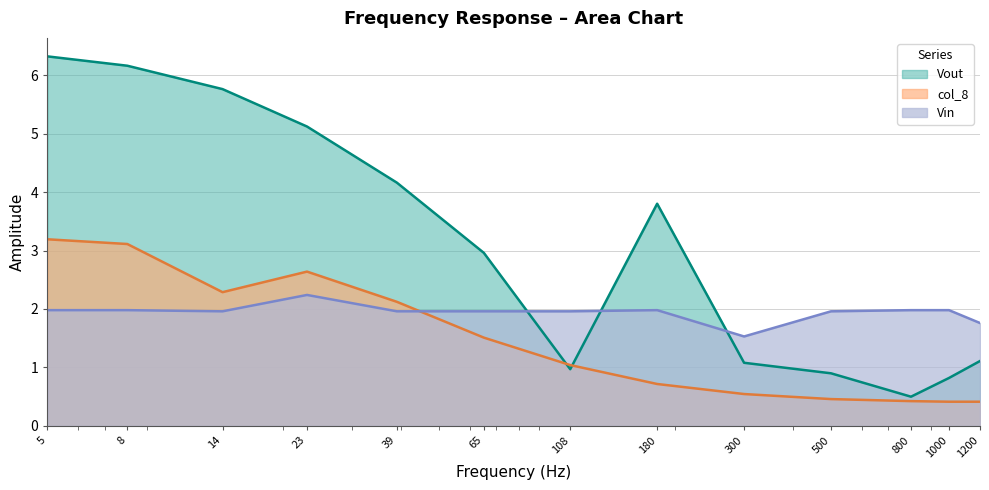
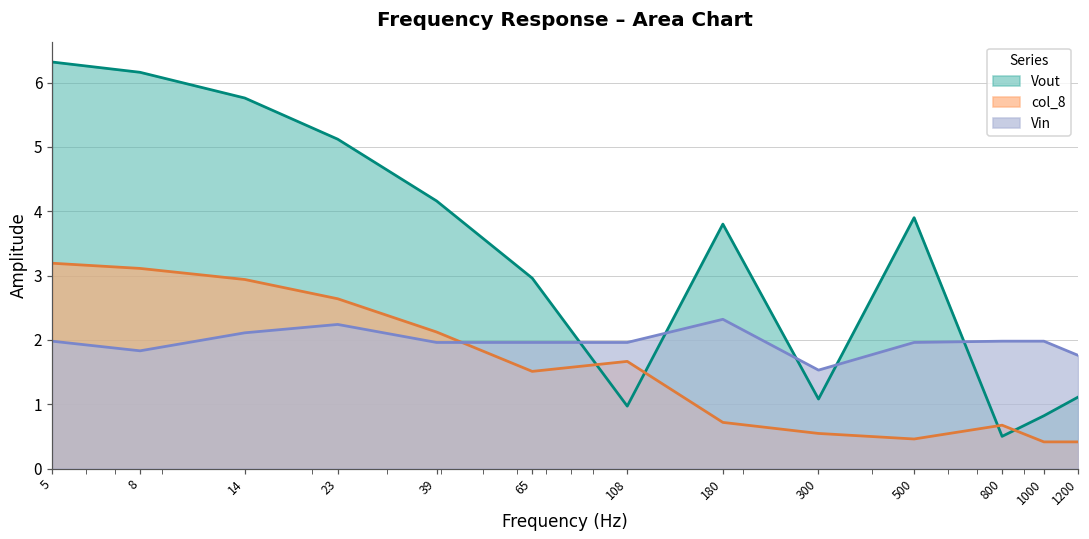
  {
    "Vout": {
      "5": 6.3,
      "8": 6.2,
      "14": 5.8,
      "23": 5.1,
      "39": 4.2,
      "65": 3.0,
      "108": 1.0,
      "180": 3.8,
      "300": 1.1,
-     "500": 0.9,
+     "500": 3.9,
      "800": 0.5,
      "1000": 0.8,
      "1200": 1.1
    },
    "col_8": {
      "5": 3.2,
      "8": 3.1,
-     "14": 2.3,
+     "14": 2.9,
      "23": 2.6,
      "39": 2.1,
      "65": 1.5,
-     "108": 1.0,
+     "108": 1.7,
      "180": 0.7,
      "300": 0.5,
      "500": 0.5,
-     "800": 0.4,
+     "800": 0.7,
      "1000": 0.4,
      "1200": 0.4
    },
    "Vin": {
      "5": 2.0,
-     "8": 2.0,
-     "14": 2.0,
+     "8": 1.8,
+     "14": 2.1,
      "23": 2.2,
      "39": 2.0,
      "65": 2.0,
      "108": 2.0,
-     "180": 2.0,
+     "180": 2.3,
      "300": 1.5,
      "500": 2.0,
      "800": 2.0,
      "1000": 2.0,
      "1200": 1.8
    }
  }
